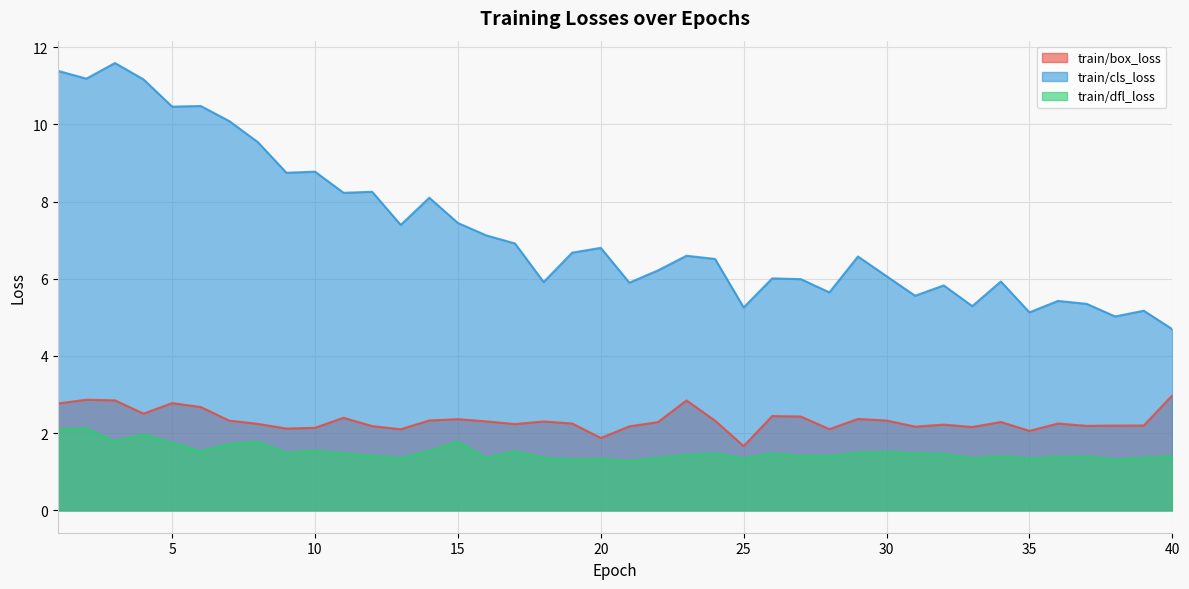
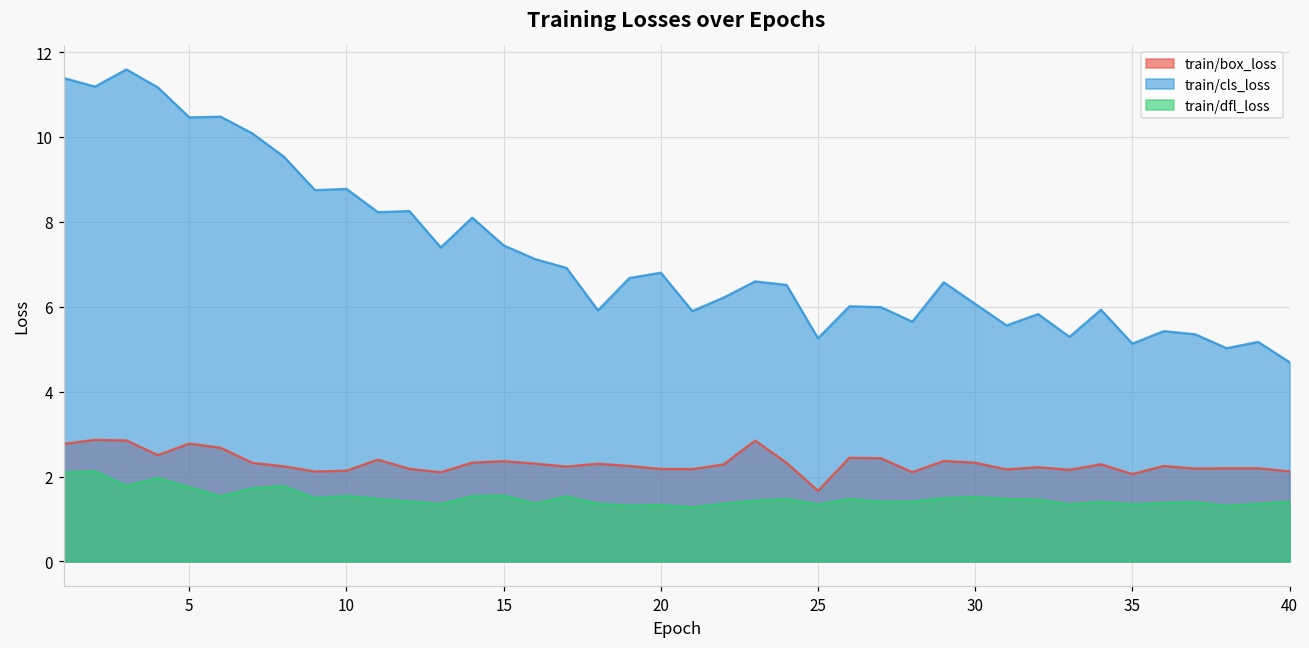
  {
    "train/box_loss": {
      "5": 2.8,
      "10": 2.1,
      "15": 2.4,
-     "20": 1.9,
+     "20": 2.2,
      "25": 1.7,
      "30": 2.3,
      "35": 2.1,
-     "40": 3.0
+     "40": 2.1
    },
    "train/cls_loss": {
      "5": 10.5,
      "10": 8.8,
      "15": 7.4,
      "20": 6.8,
      "25": 5.3,
      "30": 6.1,
      "35": 5.1,
      "40": 4.7
    },
    "train/dfl_loss": {
      "5": 1.7,
      "10": 1.5,
-     "15": 1.8,
+     "15": 1.6,
      "20": 1.3,
      "25": 1.3,
      "30": 1.5,
      "35": 1.3,
      "40": 1.4
    }
  }
